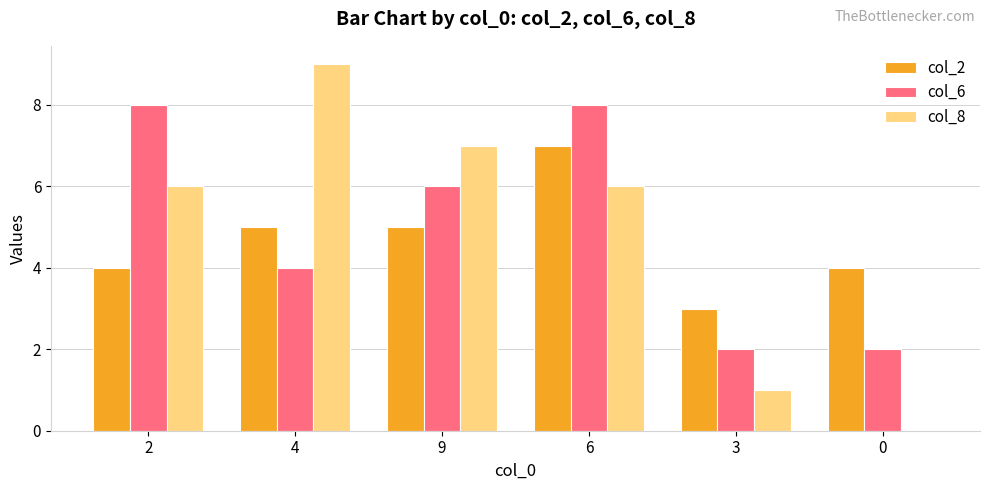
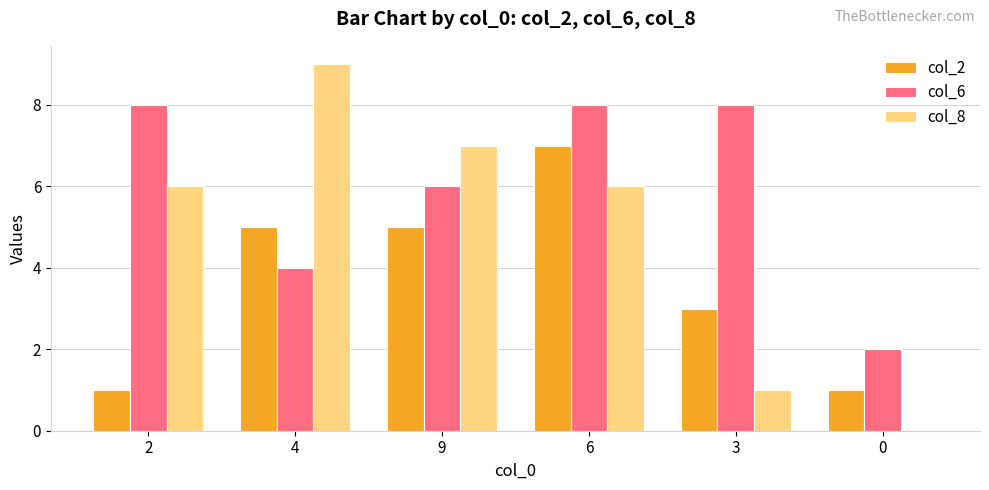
  {
    "col_2": {
-     "2": 4,
+     "2": 1,
      "4": 5,
      "9": 5,
      "6": 7,
      "3": 3,
-     "0": 4
+     "0": 1
    },
    "col_6": {
      "2": 8,
      "4": 4,
      "9": 6,
      "6": 8,
-     "3": 2,
+     "3": 8,
      "0": 2
    },
    "col_8": {
      "2": 6,
      "4": 9,
      "9": 7,
      "6": 6,
      "3": 1,
      "0": 0
    }
  }
